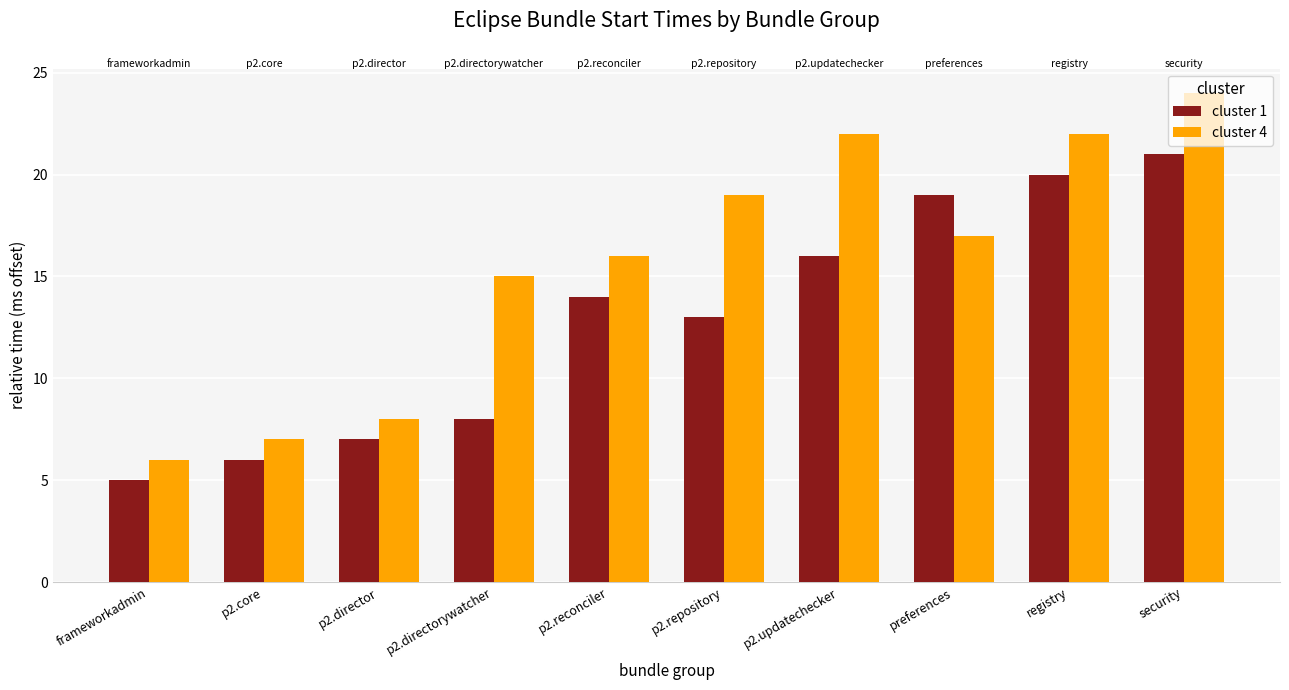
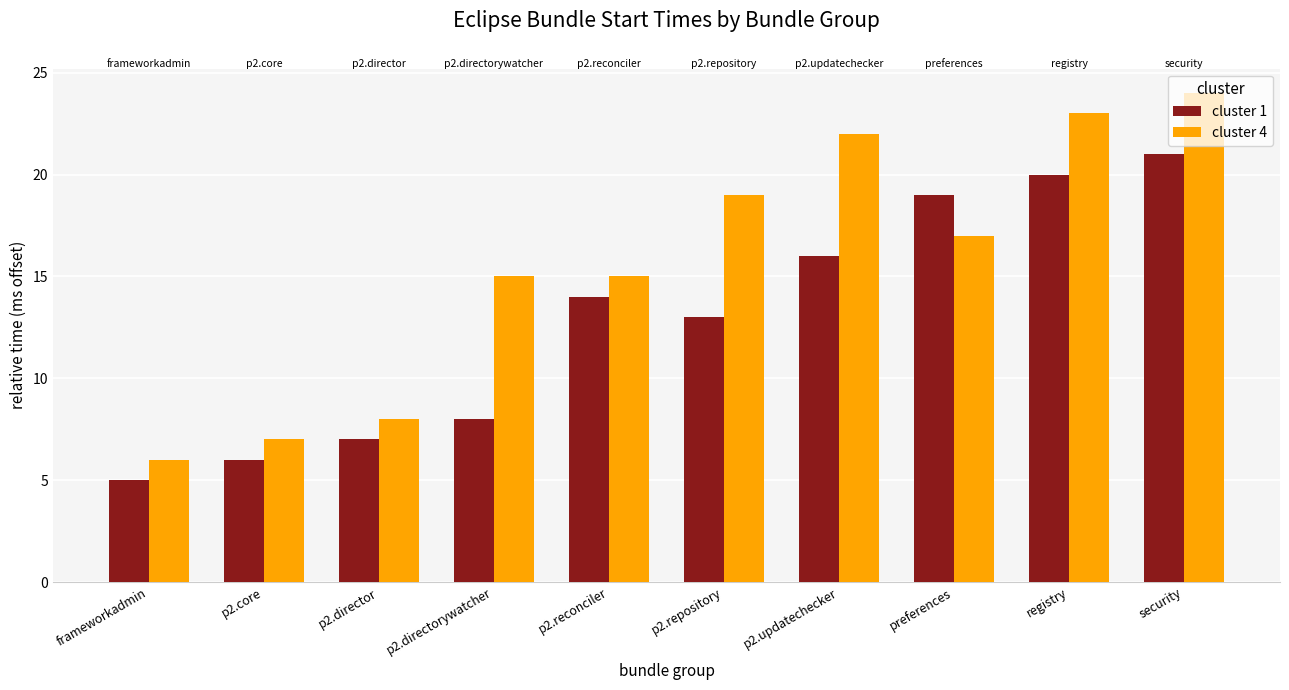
  {
    "cluster 1": {
      "frameworkadmin": 5.0,
      "p2.core": 6.0,
      "p2.director": 7.0,
      "p2.directorywatcher": 8.0,
      "p2.reconciler": 14.0,
      "p2.repository": 13.0,
      "p2.updatechecker": 16.0,
      "preferences": 19.0,
      "registry": 20.0,
      "security": 21.0
    },
    "cluster 4": {
      "frameworkadmin": 6.0,
      "p2.core": 7.0,
      "p2.director": 8.0,
      "p2.directorywatcher": 15.0,
-     "p2.reconciler": 16.0,
+     "p2.reconciler": 15.0,
      "p2.repository": 19.0,
      "p2.updatechecker": 22.0,
      "preferences": 17.0,
-     "registry": 22.0
+     "registry": 23.0
    }
  }
